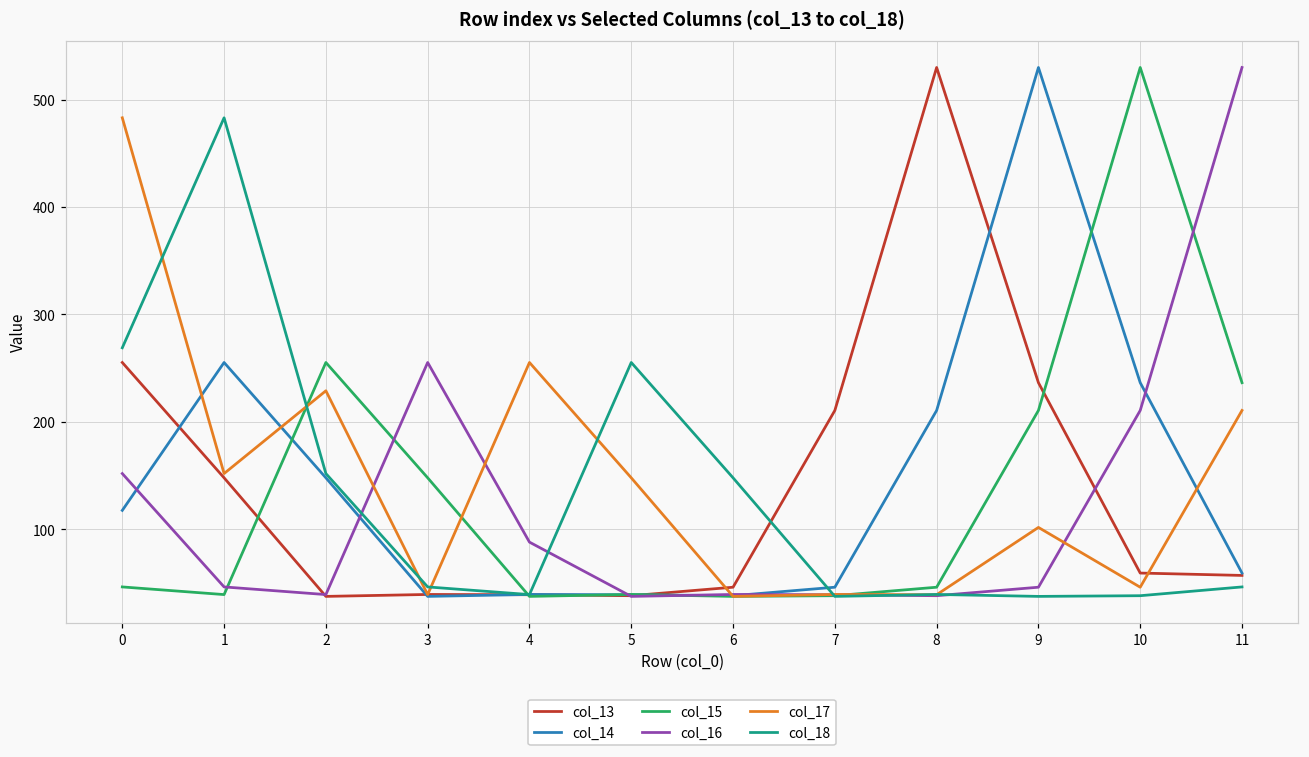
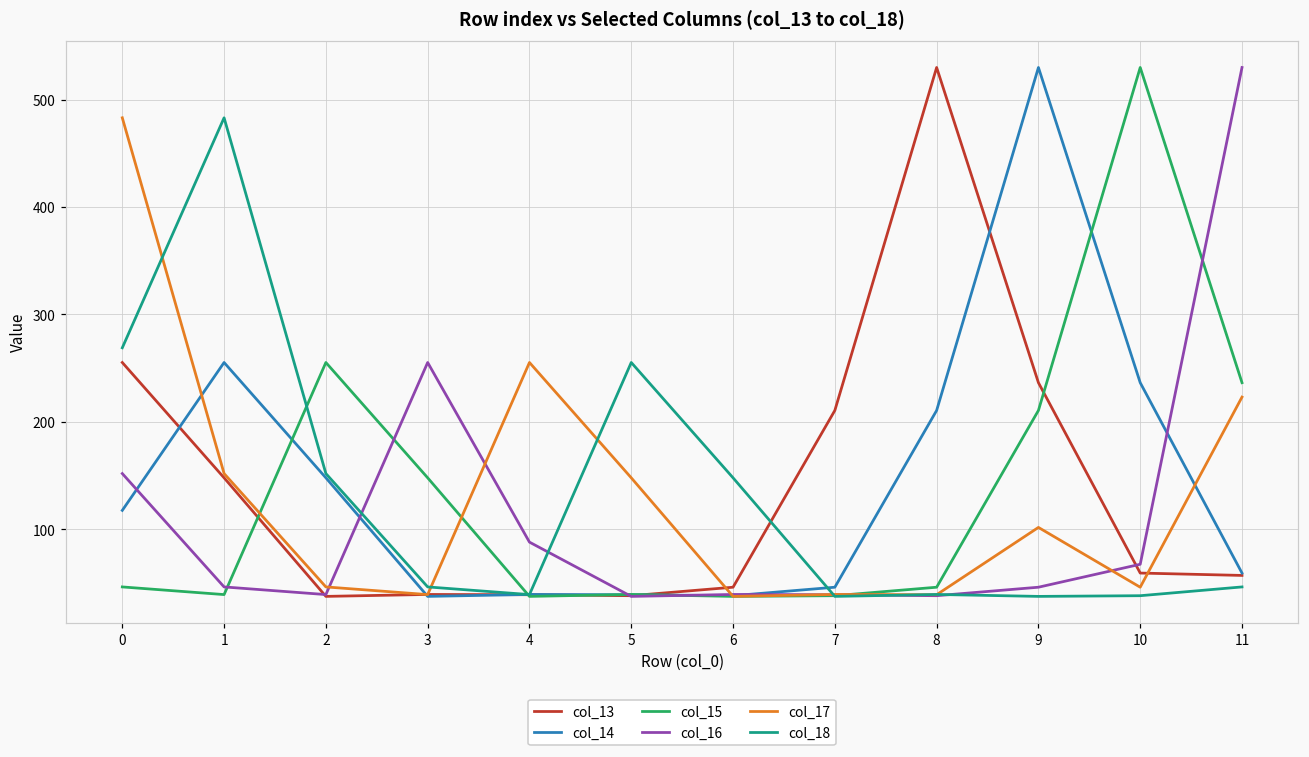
  {
    "col_13": {
      "0": 260,
      "1": 150,
      "6": 50,
      "7": 210,
      "8": 530,
      "9": 240,
      "10": 60
    },
    "col_14": {
      "0": 120,
      "1": 260,
      "2": 150,
      "7": 50,
      "8": 210,
      "9": 530,
      "10": 240
    },
    "col_16": {
      "0": 150,
      "1": 50,
      "3": 260,
      "4": 90,
      "9": 50,
-     "10": 210,
+     "10": 70,
      "11": 530
    },
    "col_17": {
      "0": 480,
      "1": 150,
-     "2": 230,
+     "2": 50,
      "4": 260,
      "5": 150,
      "9": 100,
      "10": 50,
-     "11": 210
+     "11": 220
    }
  }
